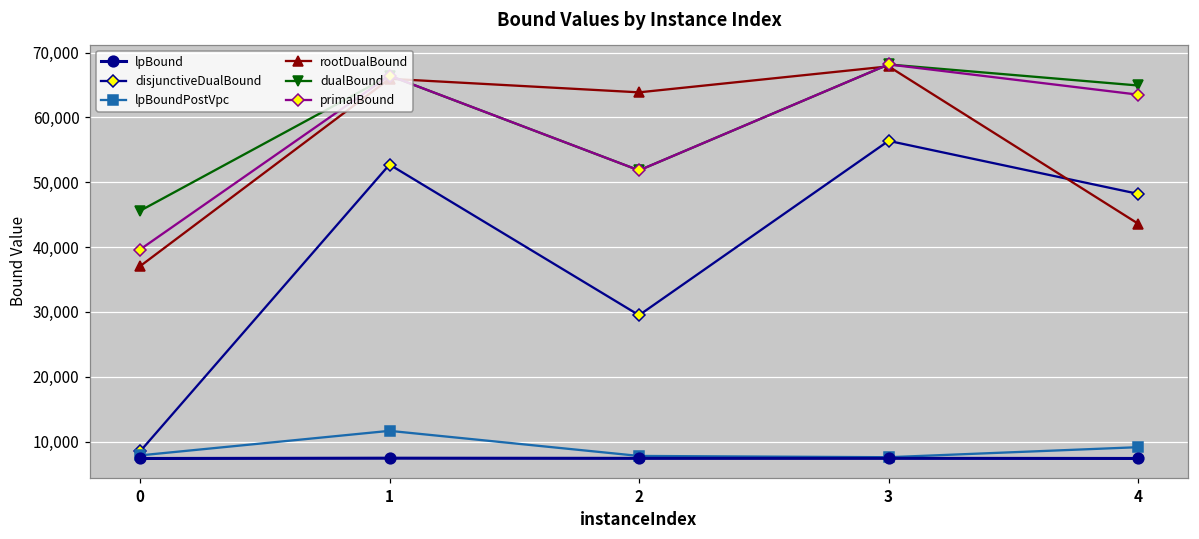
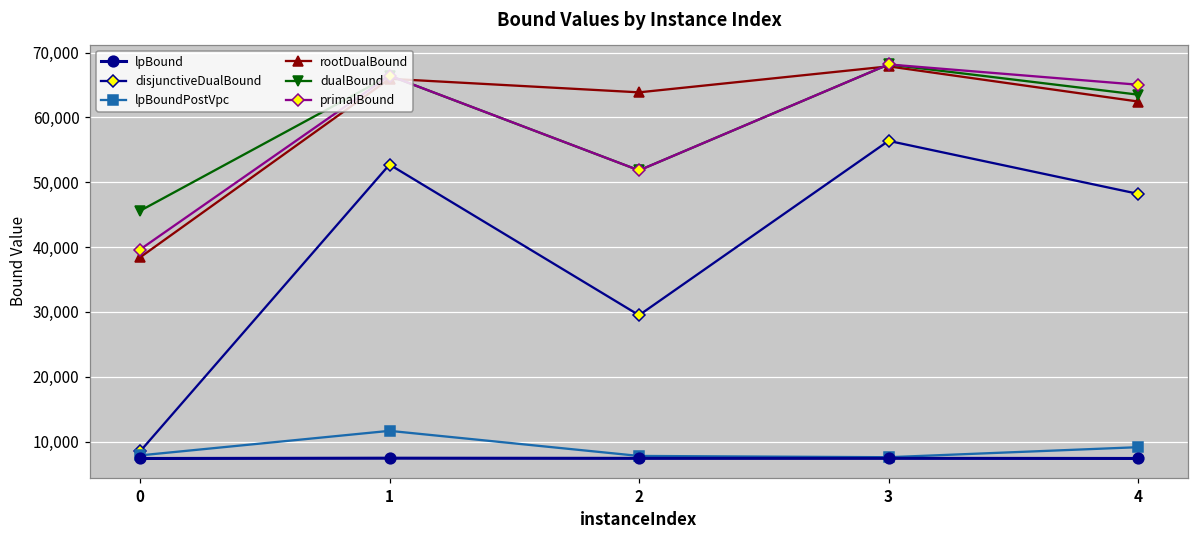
  {
    "lpBoundPostVpc": {
      "0": "8,000",
      "1": "12,000",
      "4": "9,000"
    },
    "rootDualBound": {
-     "0": "37,000",
+     "0": "38,000",
      "2": "64,000",
-     "4": "44,000"
+     "4": "62,000"
    },
    "dualBound": {
      "0": "46,000",
-     "4": "65,000"
+     "4": "64,000"
    },
    "primalBound": {
      "0": "40,000",
-     "4": "64,000"
+     "4": "65,000"
    }
  }
